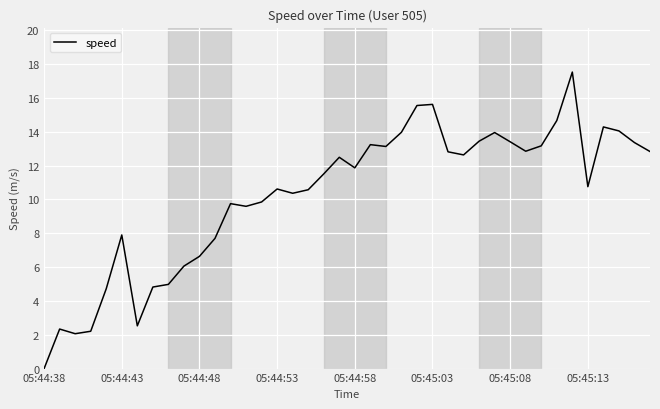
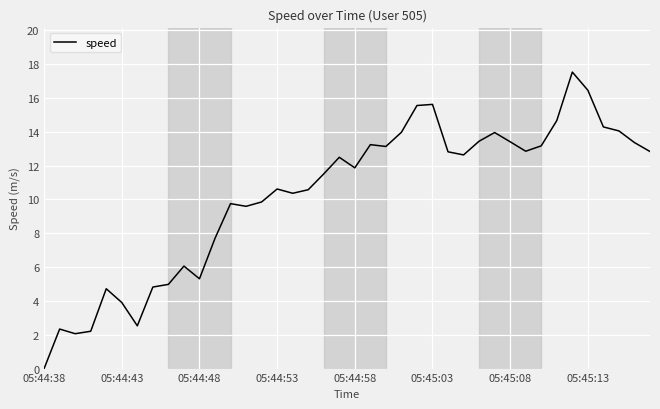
  {
    "05:44:38": 0.0,
-   "05:44:43": 7.9,
-   "05:44:48": 6.6,
+   "05:44:43": 3.9,
+   "05:44:48": 5.3,
    "05:44:53": 10.6,
    "05:44:58": 11.9,
    "05:45:03": 15.6,
    "05:45:08": 13.4,
-   "05:45:13": 10.8
+   "05:45:13": 16.5
  }
